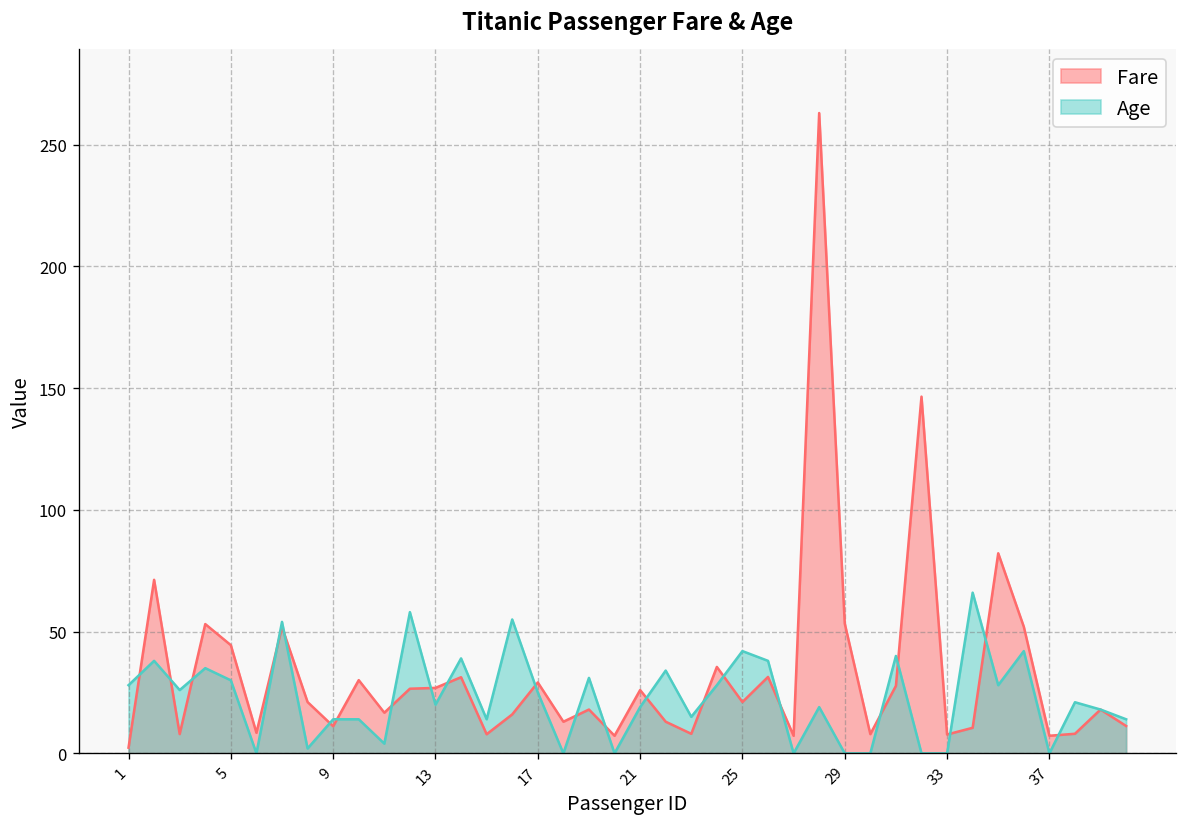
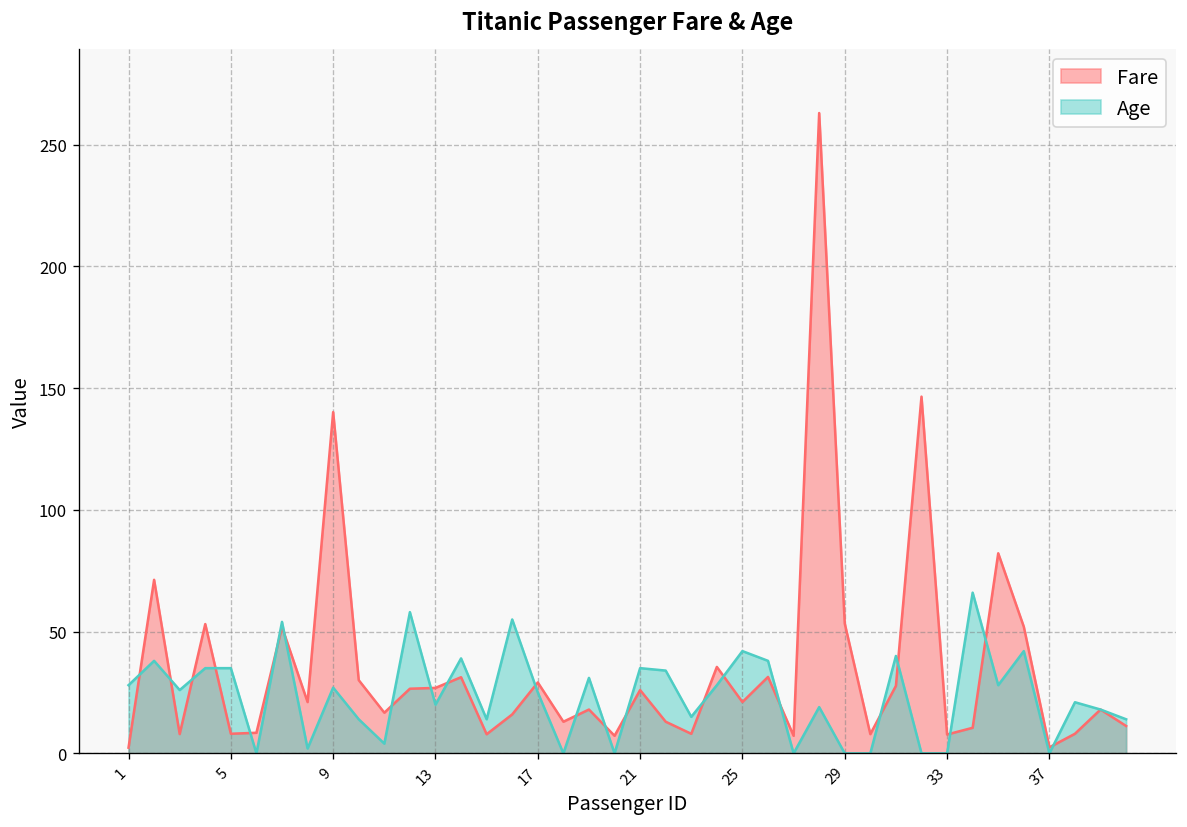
  {
    "Fare": {
      "1": 2,
-     "5": 44,
-     "9": 11,
+     "5": 8,
+     "9": 140,
      "13": 27,
      "17": 29,
      "21": 26,
      "25": 21,
      "29": 53,
      "33": 8,
-     "37": 7
+     "37": 2
    },
    "Age": {
      "1": 28,
-     "5": 30,
-     "9": 14,
+     "5": 35,
+     "9": 27,
      "13": 20,
      "17": 25,
-     "21": 19,
+     "21": 35,
      "25": 42,
      "29": 0,
      "33": 0,
      "37": 0
    }
  }
